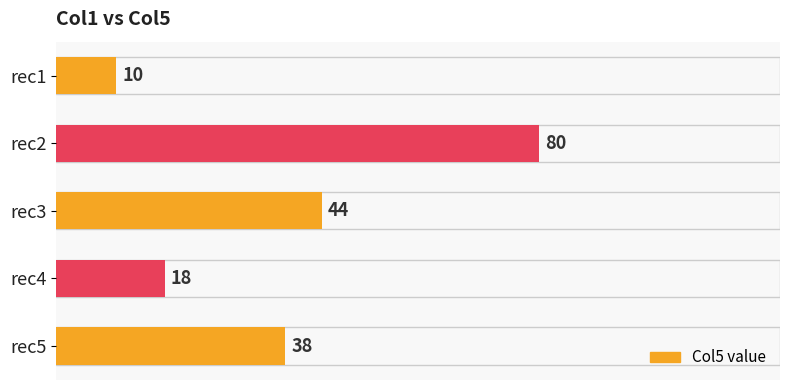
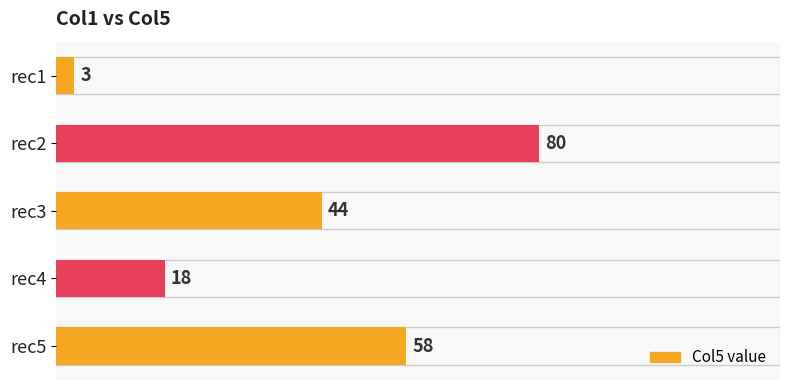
  {
-   "rec1": 10,
+   "rec1": 3,
    "rec2": 80,
    "rec3": 44,
    "rec4": 18,
-   "rec5": 38
+   "rec5": 58
  }
